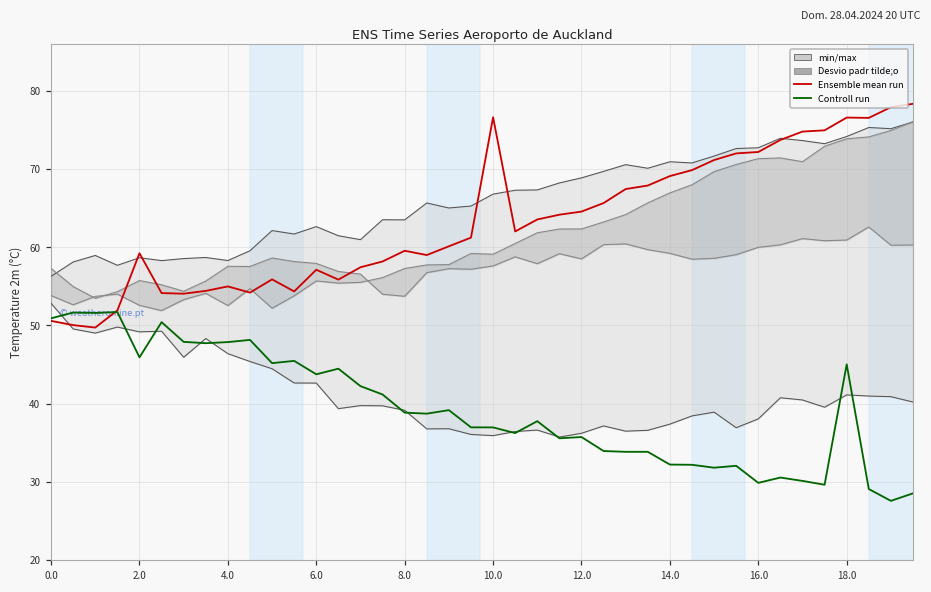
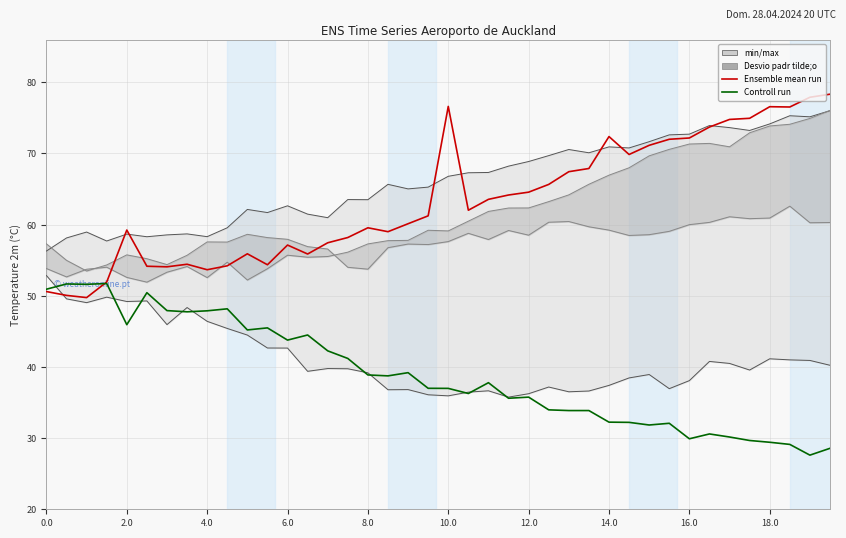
  {
    "Ensemble mean run": {
      "2.0": 59,
-     "4.0": 55,
+     "4.0": 54,
      "6.0": 57,
      "8.0": 60,
      "10.0": 77,
      "12.0": 65,
-     "14.0": 69,
+     "14.0": 72,
      "16.0": 72,
      "18.0": 77
    },
    "Controll run": {
      "2.0": 46,
      "4.0": 48,
      "6.0": 44,
      "10.0": 37,
      "12.0": 36,
      "14.0": 32,
      "16.0": 30,
-     "18.0": 45
+     "18.0": 29
    }
  }
